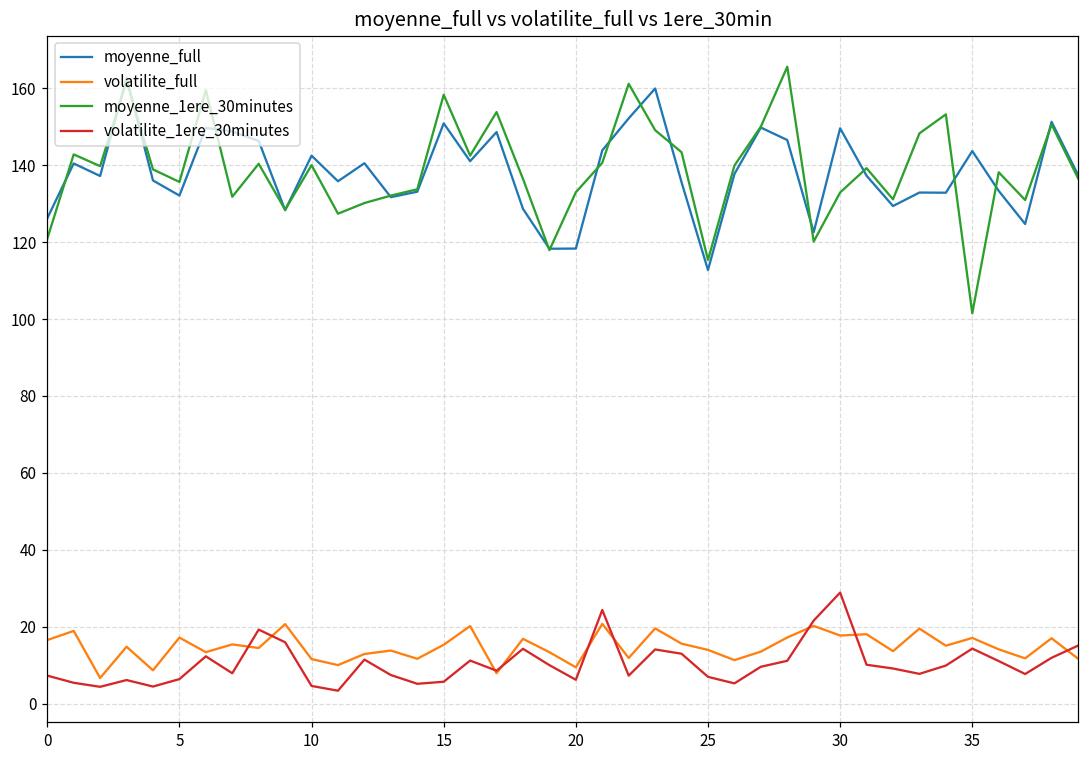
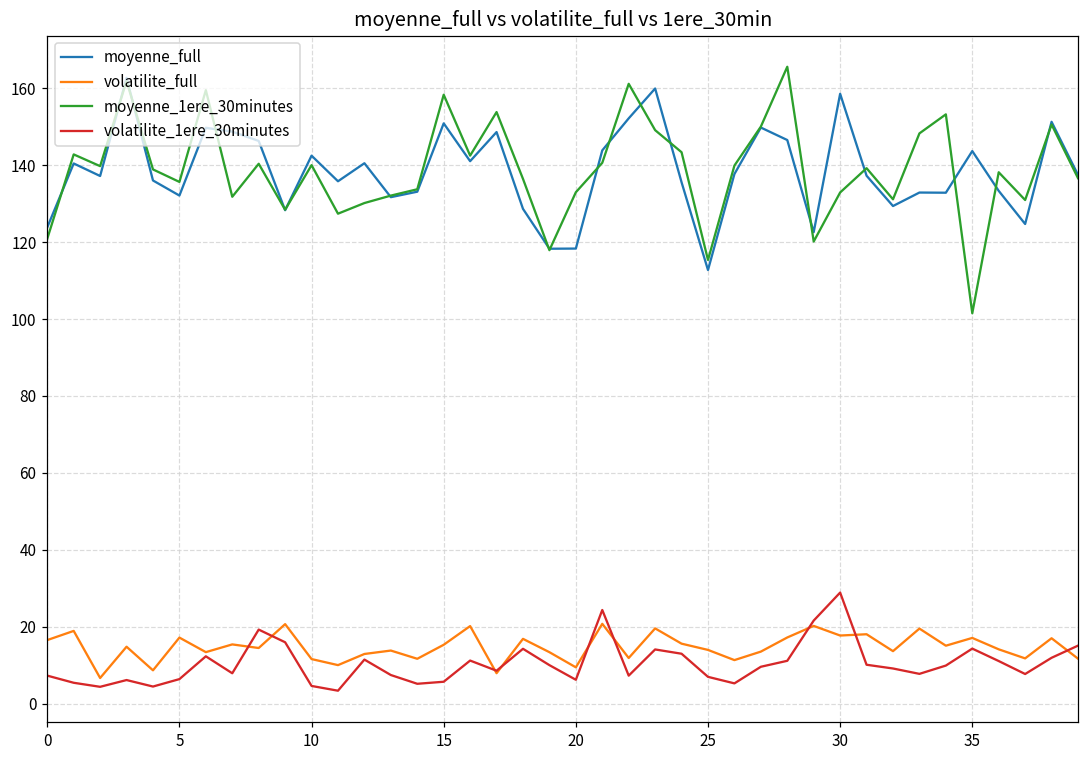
  {
    "moyenne_full": {
-     "0": 126,
+     "0": 124,
      "5": 132,
      "10": 142,
      "15": 151,
      "20": 118,
      "25": 113,
-     "30": 150,
+     "30": 159,
      "35": 144
    },
    "volatilite_full": {
      "0": 17,
      "5": 17,
      "10": 12,
      "15": 15,
      "20": 9,
      "25": 14,
      "30": 18,
      "35": 17
    },
    "moyenne_1ere_30minutes": {
      "0": 121,
      "5": 136,
      "10": 140,
      "15": 158,
      "20": 133,
      "25": 115,
      "30": 133,
      "35": 101
    },
    "volatilite_1ere_30minutes": {
      "0": 7,
      "5": 6,
      "10": 5,
      "15": 6,
      "20": 6,
      "25": 7,
      "30": 29,
      "35": 14
    }
  }
